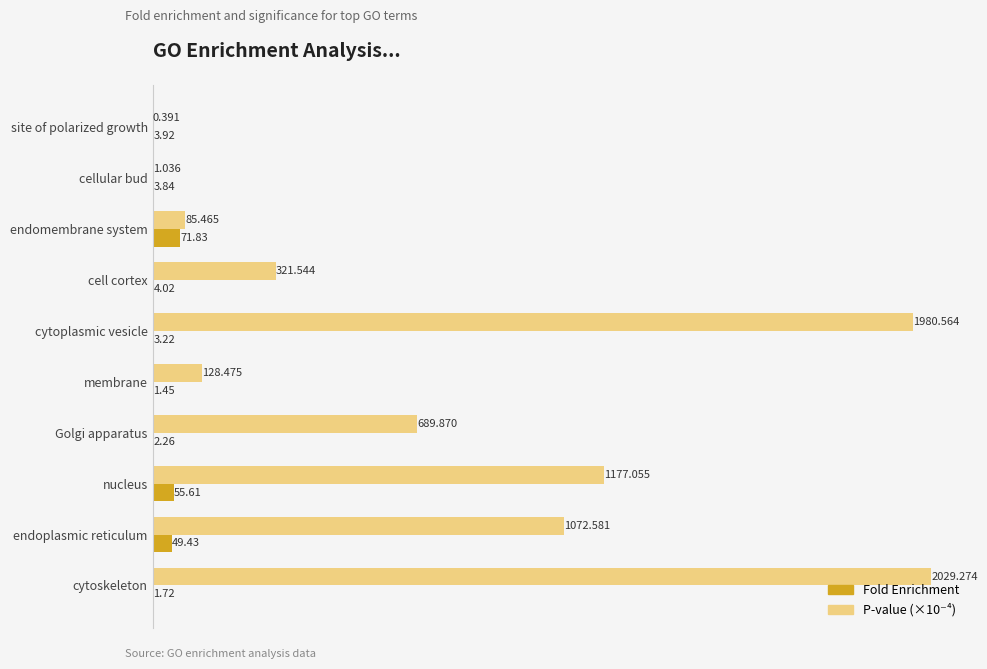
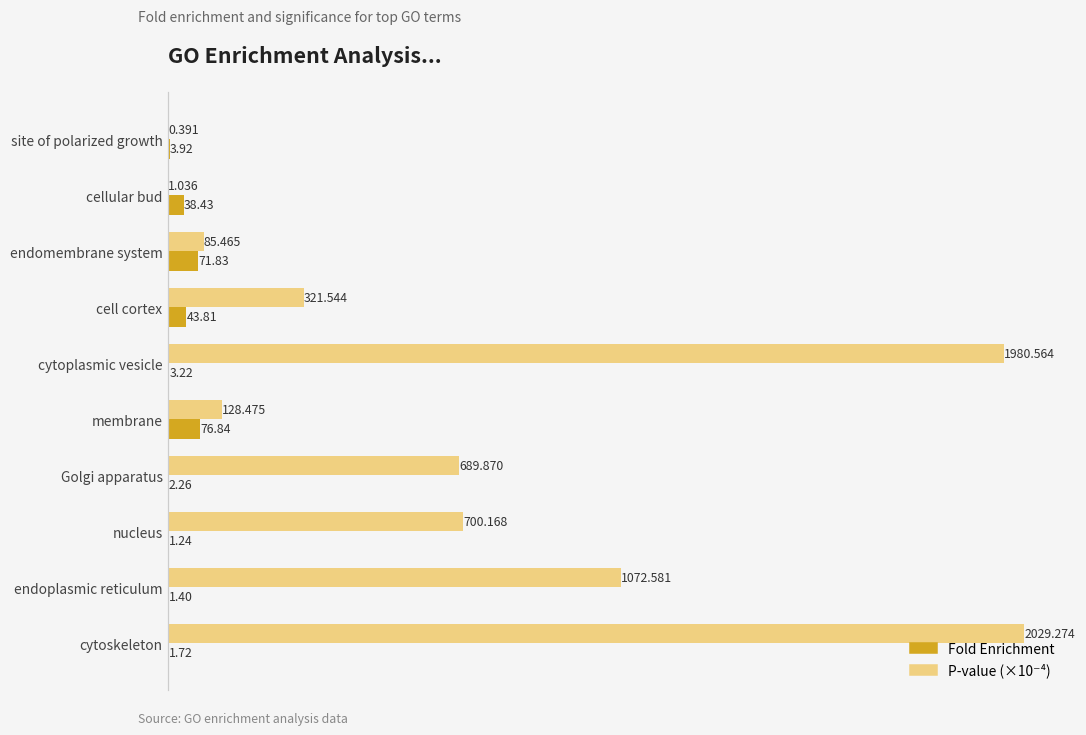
  {
    "Fold Enrichment": {
      "site of polarized growth": 3.92,
-     "cellular bud": 3.84,
+     "cellular bud": 38.43,
      "endomembrane system": 71.83,
-     "cell cortex": 4.02,
+     "cell cortex": 43.81,
      "cytoplasmic vesicle": 3.22,
-     "membrane": 1.45,
+     "membrane": 76.84,
      "Golgi apparatus": 2.26,
-     "nucleus": 55.61,
-     "endoplasmic reticulum": 49.43,
+     "nucleus": 1.24,
+     "endoplasmic reticulum": 1.40,
      "cytoskeleton": 1.72
    },
    "P-value (×10⁻⁴)": {
      "site of polarized growth": 0.391,
      "cellular bud": 1.036,
      "endomembrane system": 85.465,
      "cell cortex": 321.544,
      "cytoplasmic vesicle": 1980.564,
      "membrane": 128.475,
      "Golgi apparatus": 689.870,
-     "nucleus": 1177.055,
+     "nucleus": 700.168,
      "endoplasmic reticulum": 1072.581,
      "cytoskeleton": 2029.274
    }
  }
